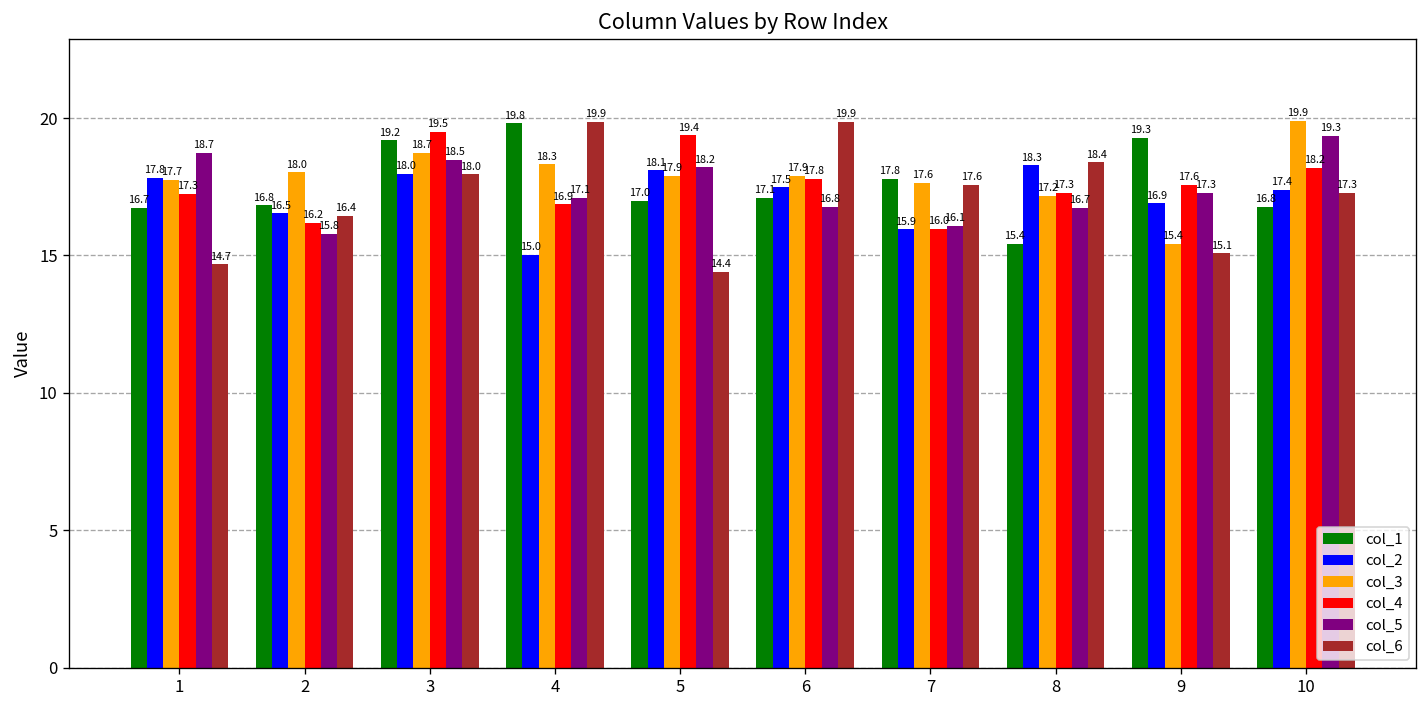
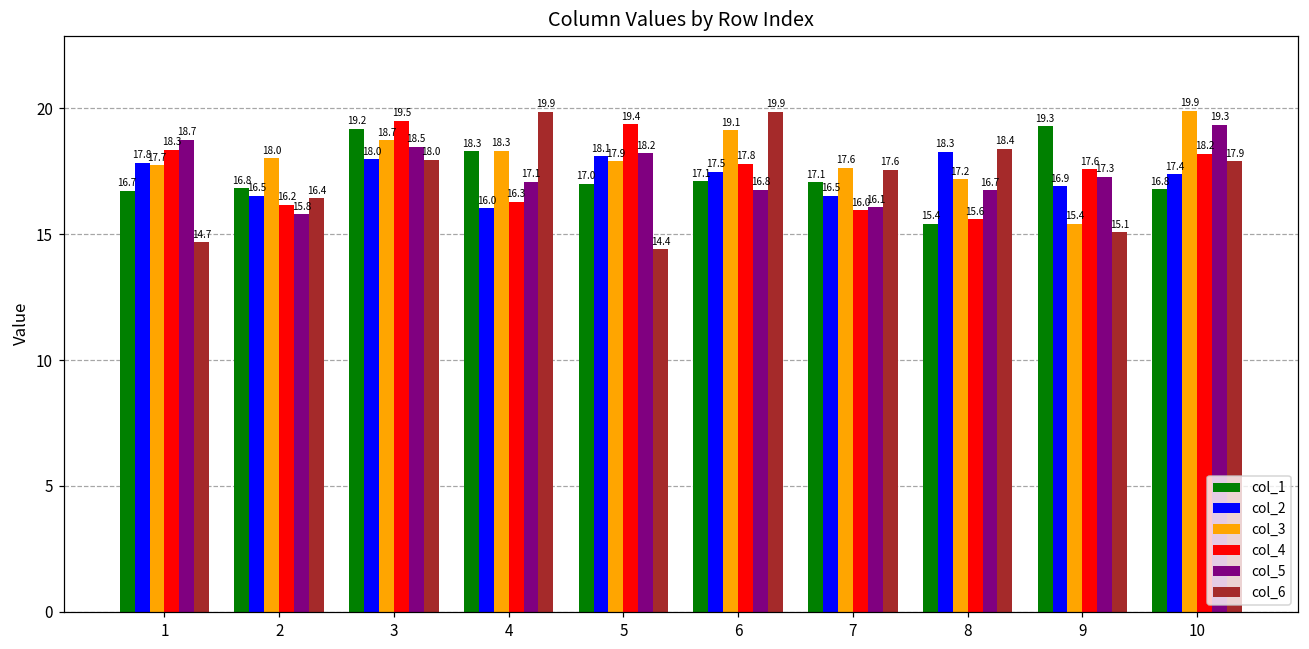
  {
    "col_1": {
      "1": 16.7,
      "2": 16.8,
      "3": 19.2,
-     "4": 19.8,
+     "4": 18.3,
      "5": 17.0,
      "6": 17.1,
-     "7": 17.8,
+     "7": 17.1,
      "8": 15.4,
      "9": 19.3,
      "10": 16.8
    },
    "col_2": {
      "2": 16.5,
      "3": 18.0,
-     "4": 15.0,
+     "4": 16.0,
      "5": 18.1,
      "6": 17.5,
-     "7": 15.9,
+     "7": 16.5,
      "8": 18.3,
      "9": 16.9,
      "10": 17.4
    },
    "col_3": {
      "2": 18.0,
      "3": 18.7,
      "4": 18.3,
      "5": 17.9,
-     "6": 17.9,
+     "6": 19.1,
      "7": 17.6,
      "8": 17.2,
      "9": 15.4,
      "10": 19.9
    },
    "col_4": {
-     "1": 17.3,
+     "1": 18.3,
      "2": 16.2,
      "3": 19.5,
-     "4": 16.9,
+     "4": 16.3,
      "5": 19.4,
      "6": 17.8,
-     "8": 17.3,
+     "8": 15.6,
      "9": 17.6,
      "10": 18.2
    },
    "col_5": {
      "1": 18.7,
      "2": 15.8,
      "3": 18.5,
      "4": 17.1,
      "5": 18.2,
      "6": 16.8,
      "8": 16.7,
      "9": 17.3,
      "10": 19.3
    },
    "col_6": {
      "1": 14.7,
      "2": 16.4,
      "3": 18.0,
      "4": 19.9,
      "5": 14.4,
      "6": 19.9,
      "7": 17.6,
      "8": 18.4,
      "9": 15.1,
-     "10": 17.3
+     "10": 17.9
    }
  }
